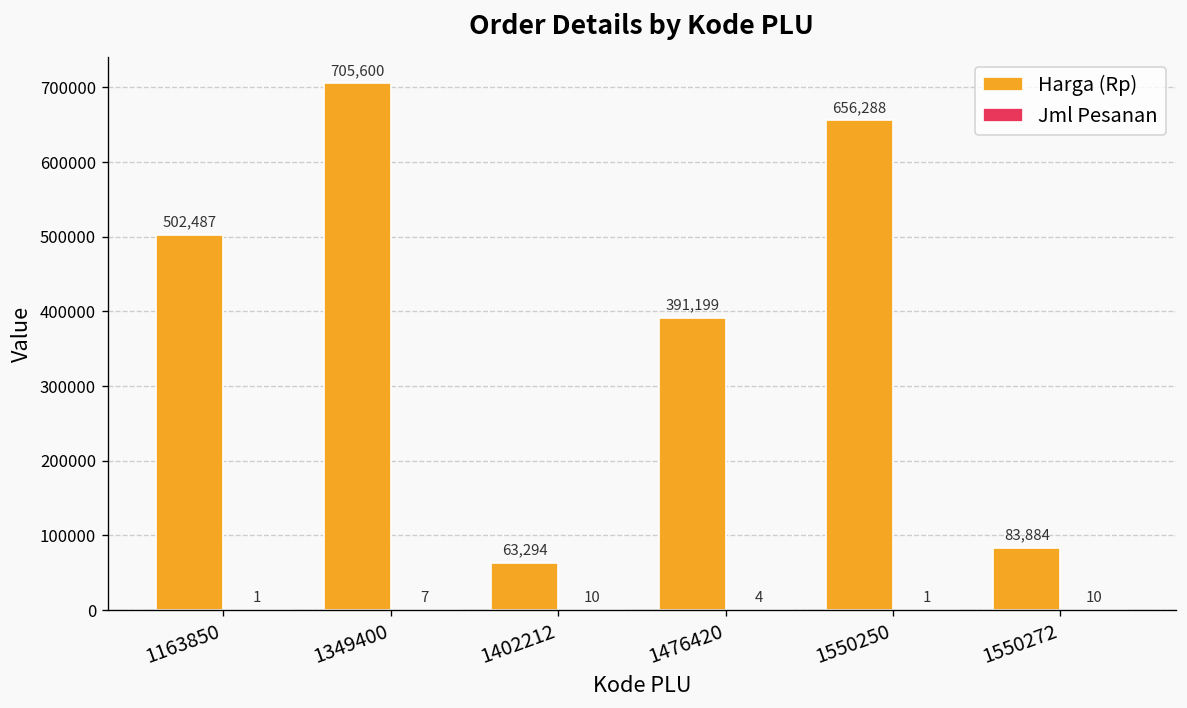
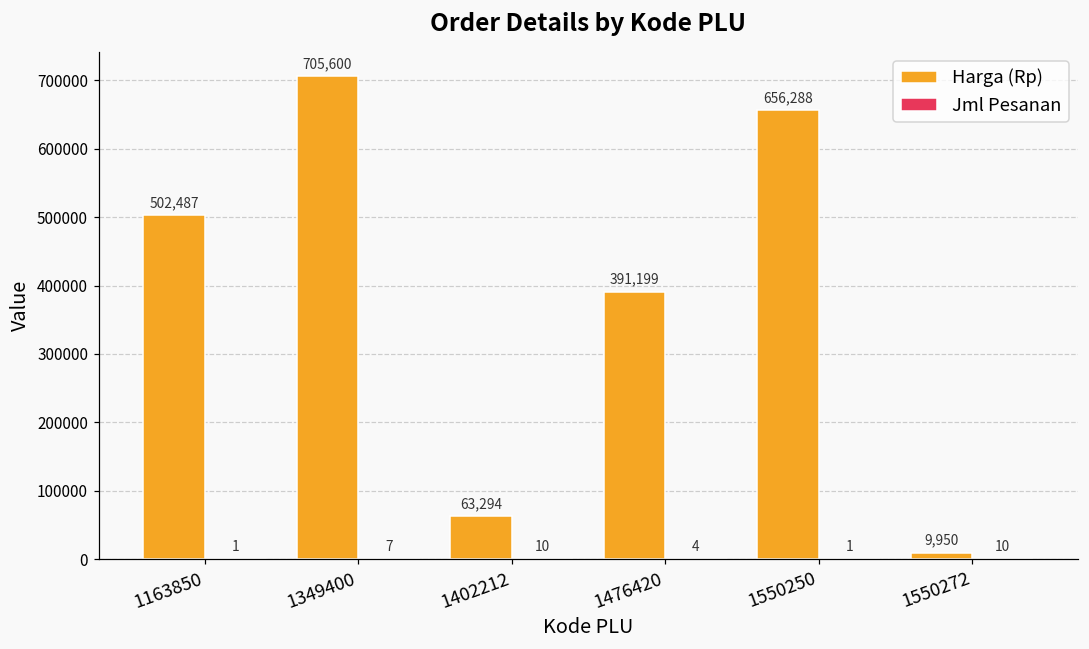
  {
    "Harga (Rp)": {
      "1163850": "502,487",
      "1349400": "705,600",
      "1402212": "63,294",
      "1476420": "391,199",
      "1550250": "656,288",
-     "1550272": "83,884"
+     "1550272": "9,950"
    },
    "Jml Pesanan": {
      "1163850": "1",
      "1349400": "7",
      "1402212": "10",
      "1476420": "4",
      "1550250": "1",
      "1550272": "10"
    }
  }
